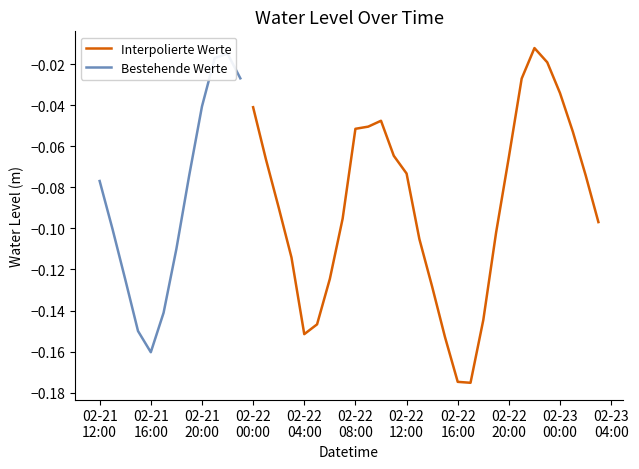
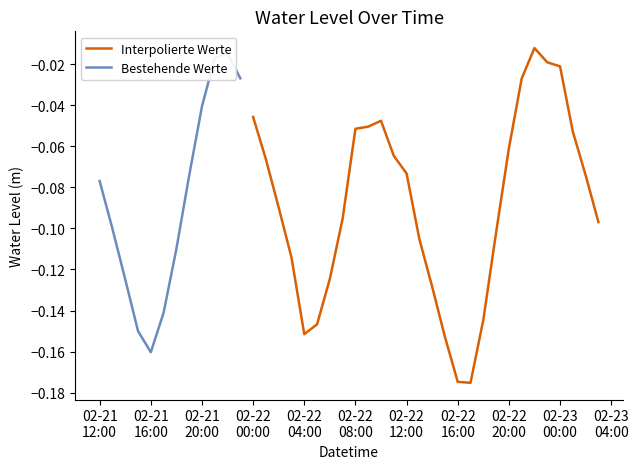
  {
    "Bestehende Werte": {
      "02-21 12:00": -0.077,
      "02-21 16:00": -0.160,
      "02-21 20:00": -0.041
    },
    "Interpolierte Werte": {
-     "02-22 00:00": -0.041,
+     "02-22 00:00": -0.046,
      "02-22 04:00": -0.152,
      "02-22 08:00": -0.051,
      "02-22 12:00": -0.073,
      "02-22 16:00": -0.175,
-     "02-22 20:00": -0.065,
-     "02-23 00:00": -0.034
+     "02-22 20:00": -0.061,
+     "02-23 00:00": -0.021
    }
  }
